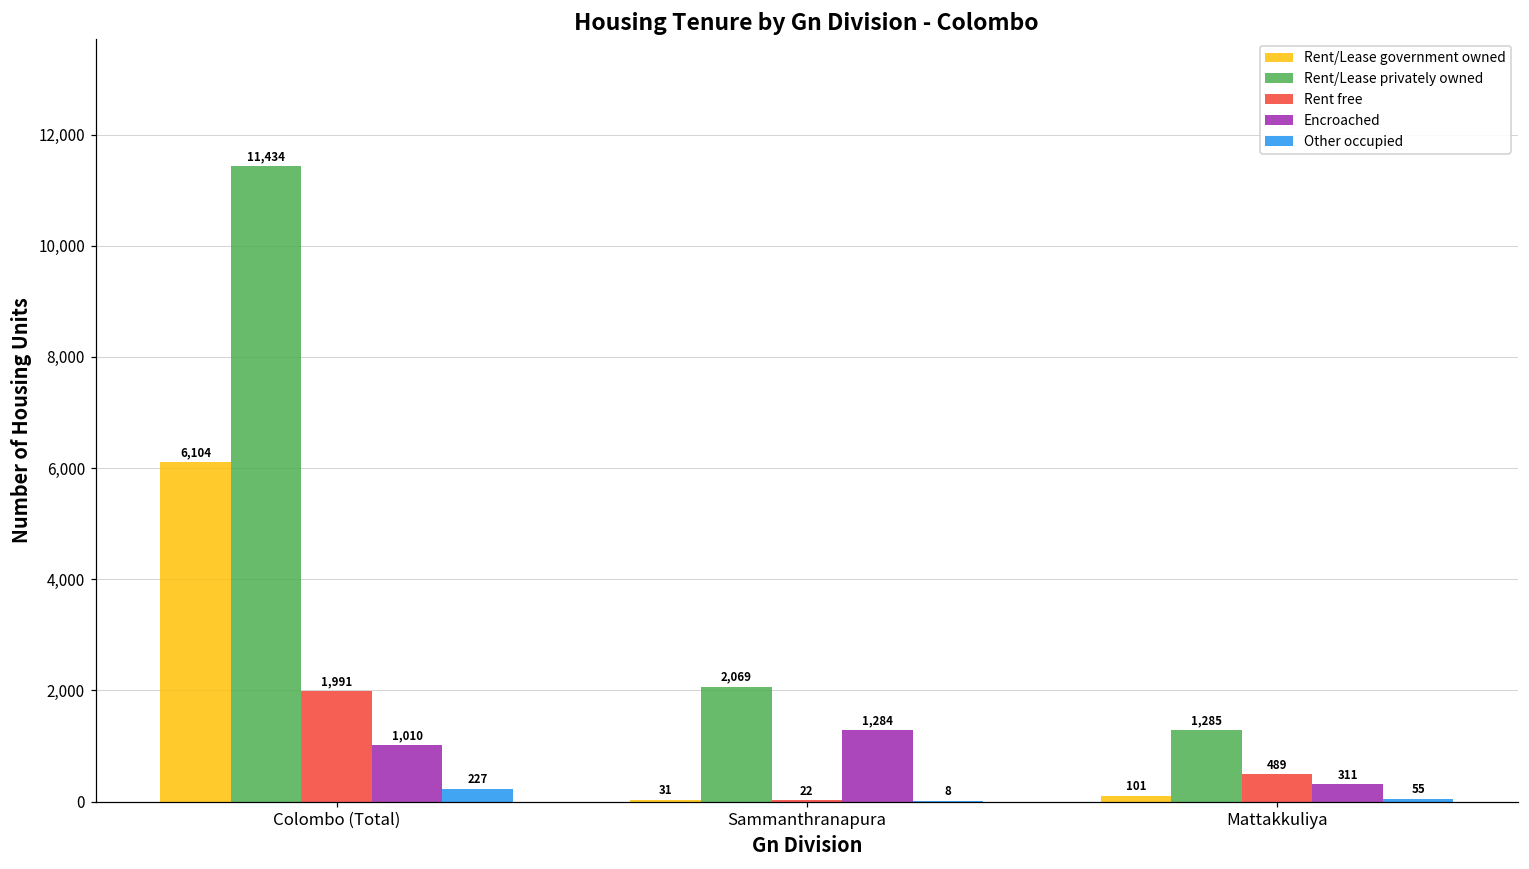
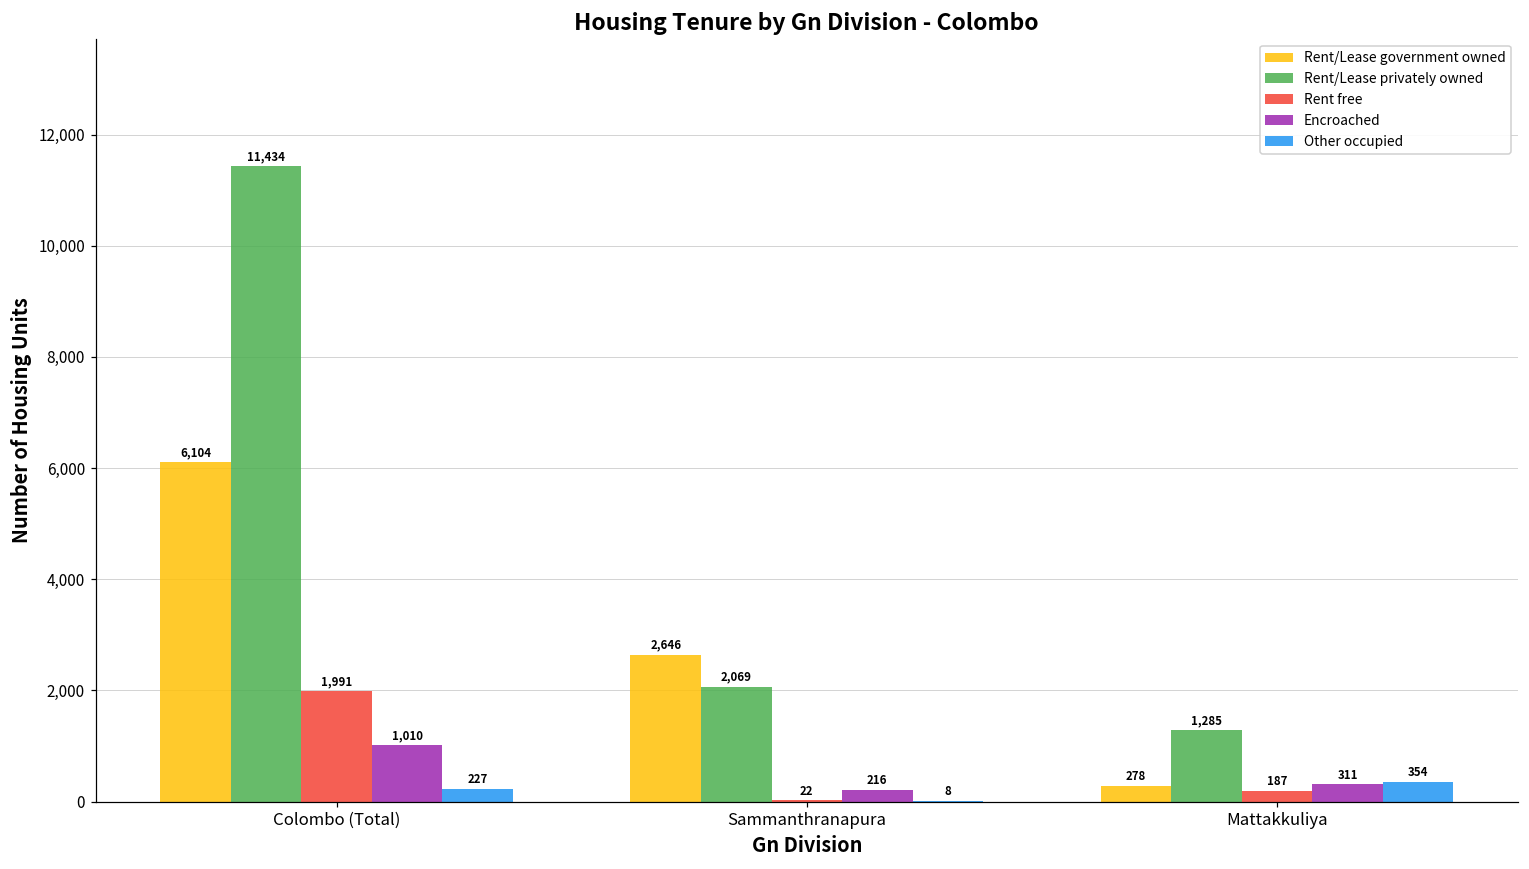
  {
    "Rent/Lease government owned": {
      "Colombo (Total)": "6,104",
-     "Sammanthranapura": "31",
-     "Mattakkuliya": "101"
+     "Sammanthranapura": "2,646",
+     "Mattakkuliya": "278"
    },
    "Rent/Lease privately owned": {
      "Colombo (Total)": "11,434",
      "Sammanthranapura": "2,069",
      "Mattakkuliya": "1,285"
    },
    "Rent free": {
      "Colombo (Total)": "1,991",
      "Sammanthranapura": "22",
-     "Mattakkuliya": "489"
+     "Mattakkuliya": "187"
    },
    "Encroached": {
      "Colombo (Total)": "1,010",
-     "Sammanthranapura": "1,284",
+     "Sammanthranapura": "216",
      "Mattakkuliya": "311"
    },
    "Other occupied": {
      "Colombo (Total)": "227",
      "Sammanthranapura": "8",
-     "Mattakkuliya": "55"
+     "Mattakkuliya": "354"
    }
  }
